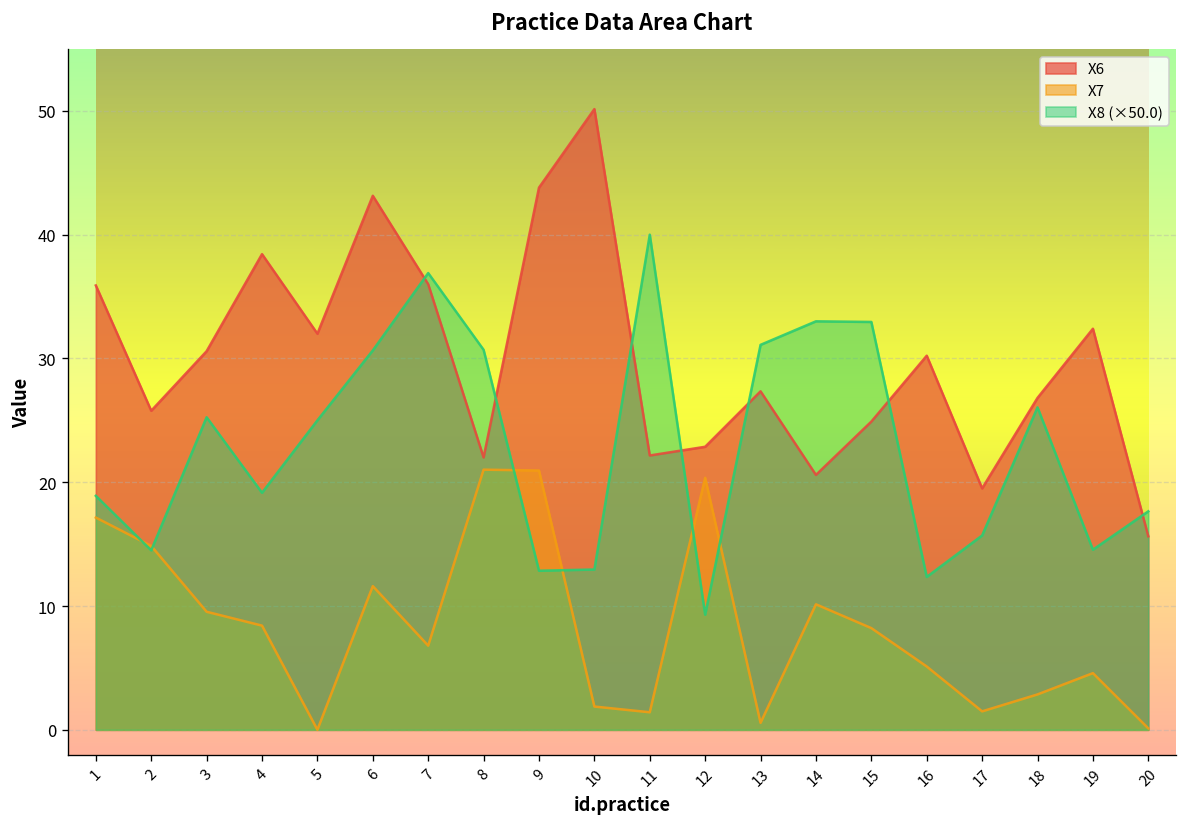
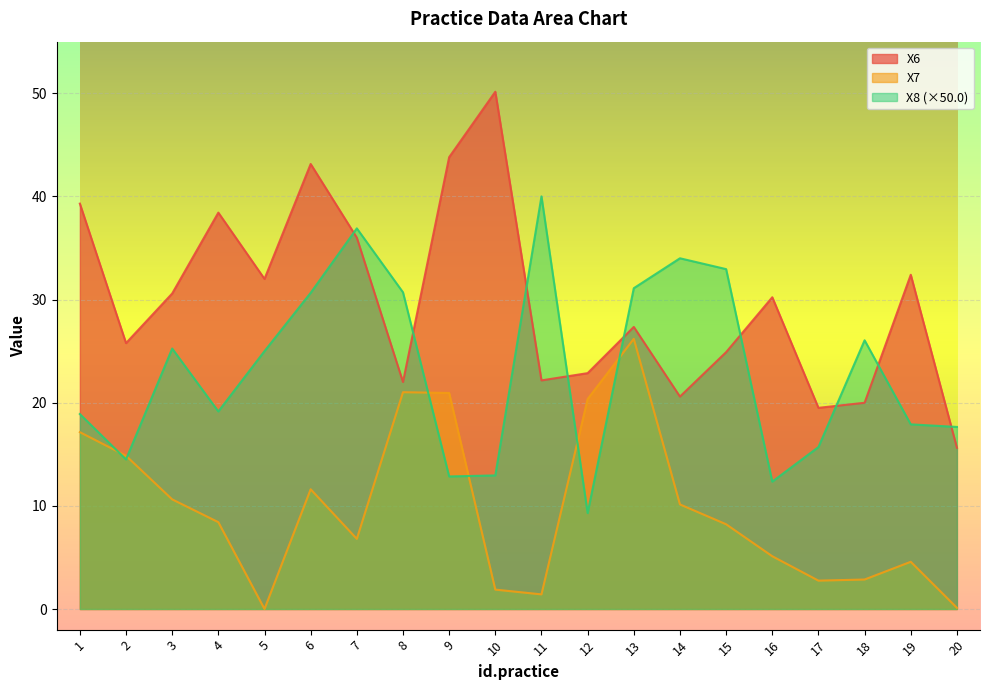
  {
    "X6": {
-     "1": 35.9,
+     "1": 39.3,
      "2": 25.8,
      "3": 30.6,
      "4": 38.4,
      "5": 32.0,
      "6": 43.1,
      "7": 36.0,
      "8": 22.0,
      "9": 43.8,
      "10": 50.1,
      "11": 22.2,
      "12": 22.9,
      "13": 27.3,
      "14": 20.6,
      "15": 24.9,
      "16": 30.2,
      "17": 19.5,
-     "18": 26.8,
+     "18": 20.0,
      "19": 32.4,
      "20": 15.6
    },
    "X7": {
      "1": 17.1,
      "2": 14.9,
-     "3": 9.5,
+     "3": 10.6,
      "4": 8.4,
      "5": 0.0,
      "6": 11.6,
      "7": 6.8,
      "8": 21.0,
      "9": 20.9,
      "10": 1.9,
      "11": 1.4,
      "12": 20.4,
-     "13": 0.6,
+     "13": 26.2,
      "14": 10.1,
      "15": 8.2,
      "16": 5.1,
-     "17": 1.5,
+     "17": 2.8,
      "18": 2.9,
      "19": 4.6,
      "20": 0.1
    },
    "X8 (×50.0)": {
      "1": 18.9,
      "2": 14.5,
      "3": 25.3,
      "4": 19.2,
      "5": 25.0,
      "6": 30.7,
      "7": 36.9,
      "8": 30.7,
      "9": 12.9,
      "10": 13.0,
      "11": 40.0,
      "12": 9.3,
      "13": 31.1,
-     "14": 33.0,
+     "14": 34.0,
      "15": 33.0,
      "16": 12.4,
      "17": 15.7,
      "18": 26.1,
-     "19": 14.5,
+     "19": 17.9,
      "20": 17.7
    }
  }
